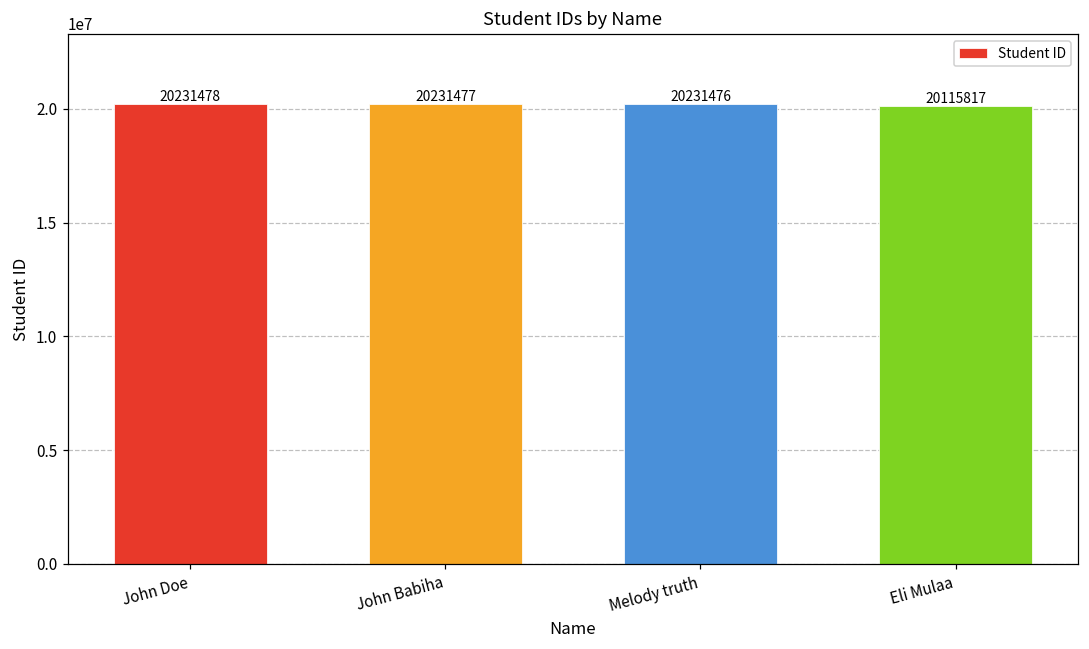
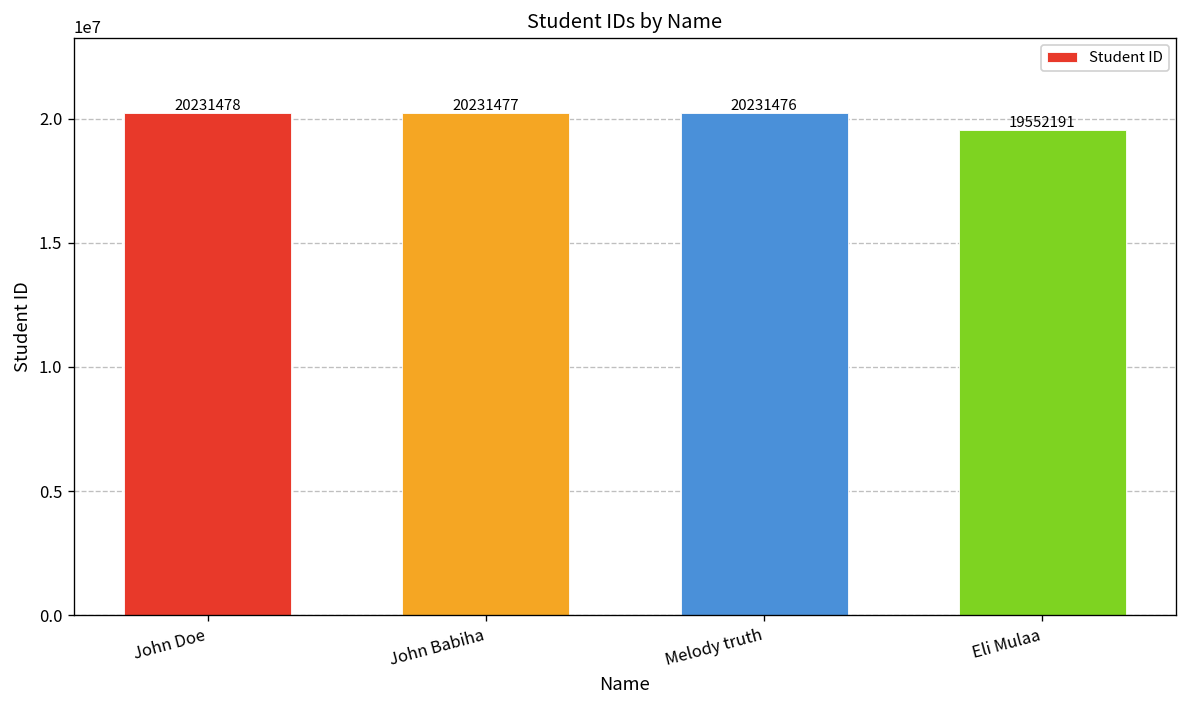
  {
    "John Doe": 20231478,
    "John Babiha": 20231477,
    "Melody truth": 20231476,
-   "Eli Mulaa": 20115817
+   "Eli Mulaa": 19552191
  }
